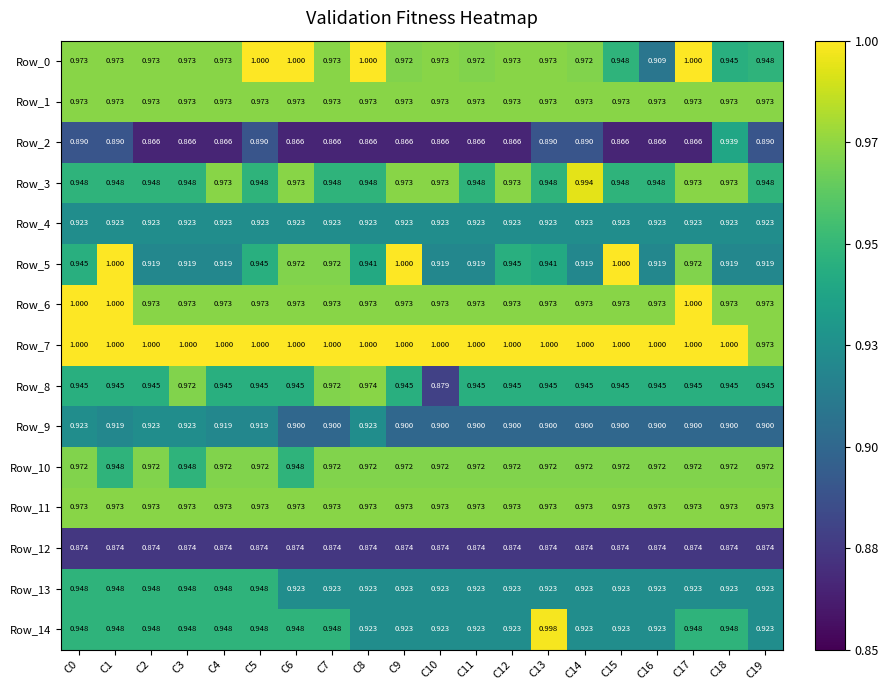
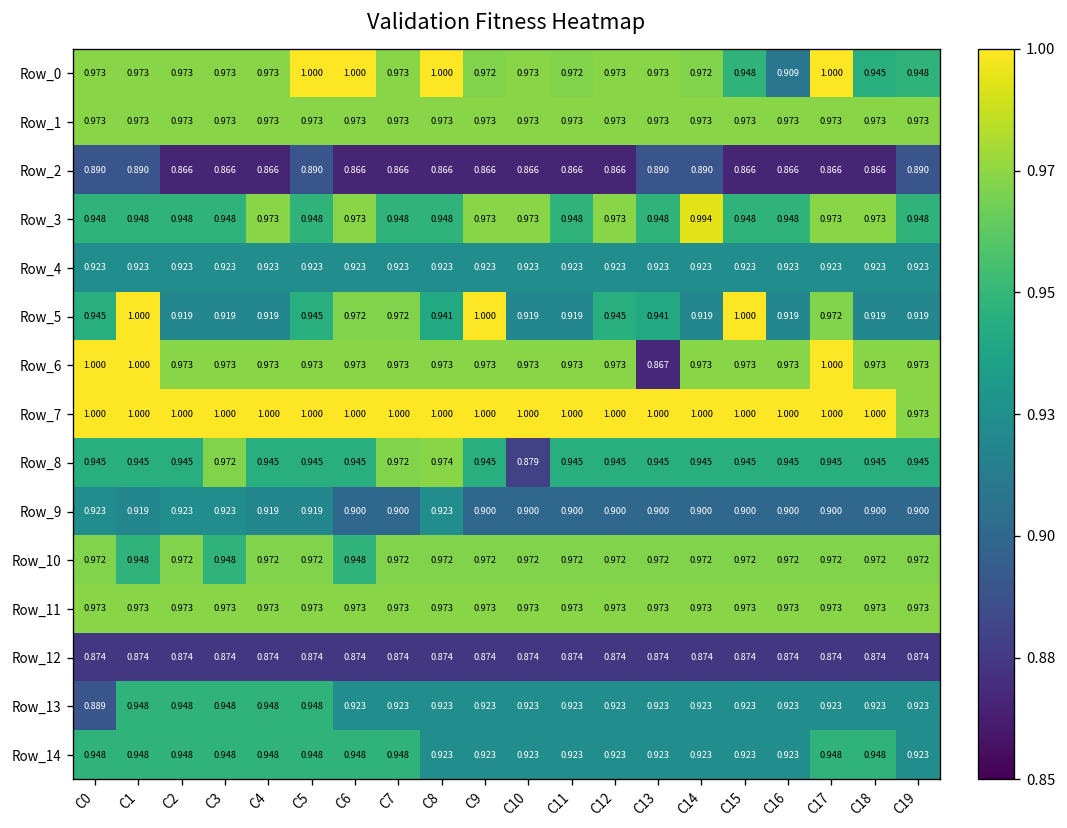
  {
    "Row_2": {
      "C0": 0.890,
      "C1": 0.890,
      "C2": 0.866,
      "C3": 0.866,
      "C4": 0.866,
      "C5": 0.890,
      "C6": 0.866,
      "C7": 0.866,
      "C8": 0.866,
      "C9": 0.866,
      "C10": 0.866,
      "C11": 0.866,
      "C12": 0.866,
      "C13": 0.890,
      "C14": 0.890,
      "C15": 0.866,
      "C16": 0.866,
      "C17": 0.866,
-     "C18": 0.939,
+     "C18": 0.866,
      "C19": 0.890
    },
    "Row_6": {
      "C0": 1.000,
      "C1": 1.000,
      "C2": 0.973,
      "C3": 0.973,
      "C4": 0.973,
      "C5": 0.973,
      "C6": 0.973,
      "C7": 0.973,
      "C8": 0.973,
      "C9": 0.973,
      "C10": 0.973,
      "C11": 0.973,
      "C12": 0.973,
-     "C13": 0.973,
+     "C13": 0.867,
      "C14": 0.973,
      "C15": 0.973,
      "C16": 0.973,
      "C17": 1.000,
      "C18": 0.973,
      "C19": 0.973
    },
    "Row_13": {
-     "C0": 0.948,
+     "C0": 0.889,
      "C1": 0.948,
      "C2": 0.948,
      "C3": 0.948,
      "C4": 0.948,
      "C5": 0.948,
      "C6": 0.923,
      "C7": 0.923,
      "C8": 0.923,
      "C9": 0.923,
      "C10": 0.923,
      "C11": 0.923,
      "C12": 0.923,
      "C13": 0.923,
      "C14": 0.923,
      "C15": 0.923,
      "C16": 0.923,
      "C17": 0.923,
      "C18": 0.923,
      "C19": 0.923
    },
    "Row_14": {
      "C0": 0.948,
      "C1": 0.948,
      "C2": 0.948,
      "C3": 0.948,
      "C4": 0.948,
      "C5": 0.948,
      "C6": 0.948,
      "C7": 0.948,
      "C8": 0.923,
      "C9": 0.923,
      "C10": 0.923,
      "C11": 0.923,
      "C12": 0.923,
-     "C13": 0.998,
+     "C13": 0.923,
      "C14": 0.923,
      "C15": 0.923,
      "C16": 0.923,
      "C17": 0.948,
      "C18": 0.948,
      "C19": 0.923
    }
  }
